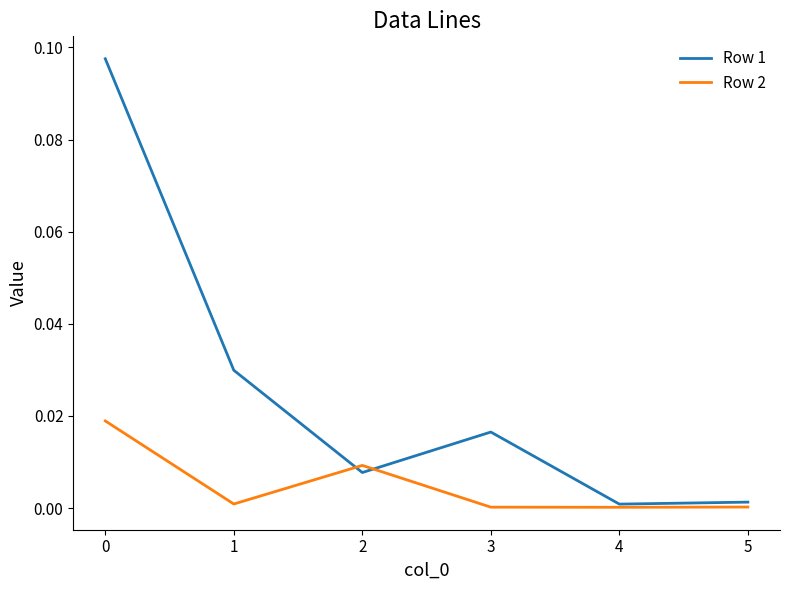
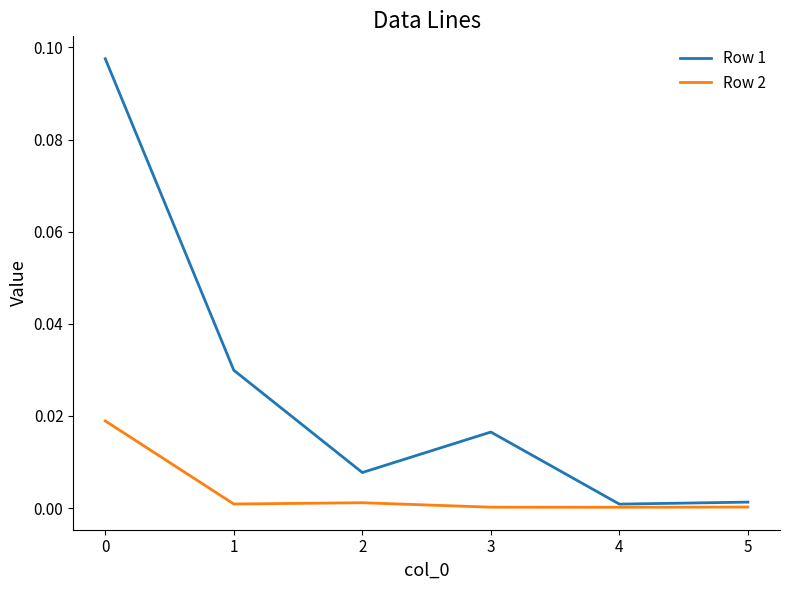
  {
    "Row 1": {
      "0": 0.098,
      "1": 0.030,
      "2": 0.008,
      "3": 0.016,
      "4": 0.001,
      "5": 0.001
    },
    "Row 2": {
      "0": 0.019,
      "1": 0.001,
-     "2": 0.009,
+     "2": 0.001,
      "3": 0.000,
      "4": 0.000,
      "5": 0.000
    }
  }
